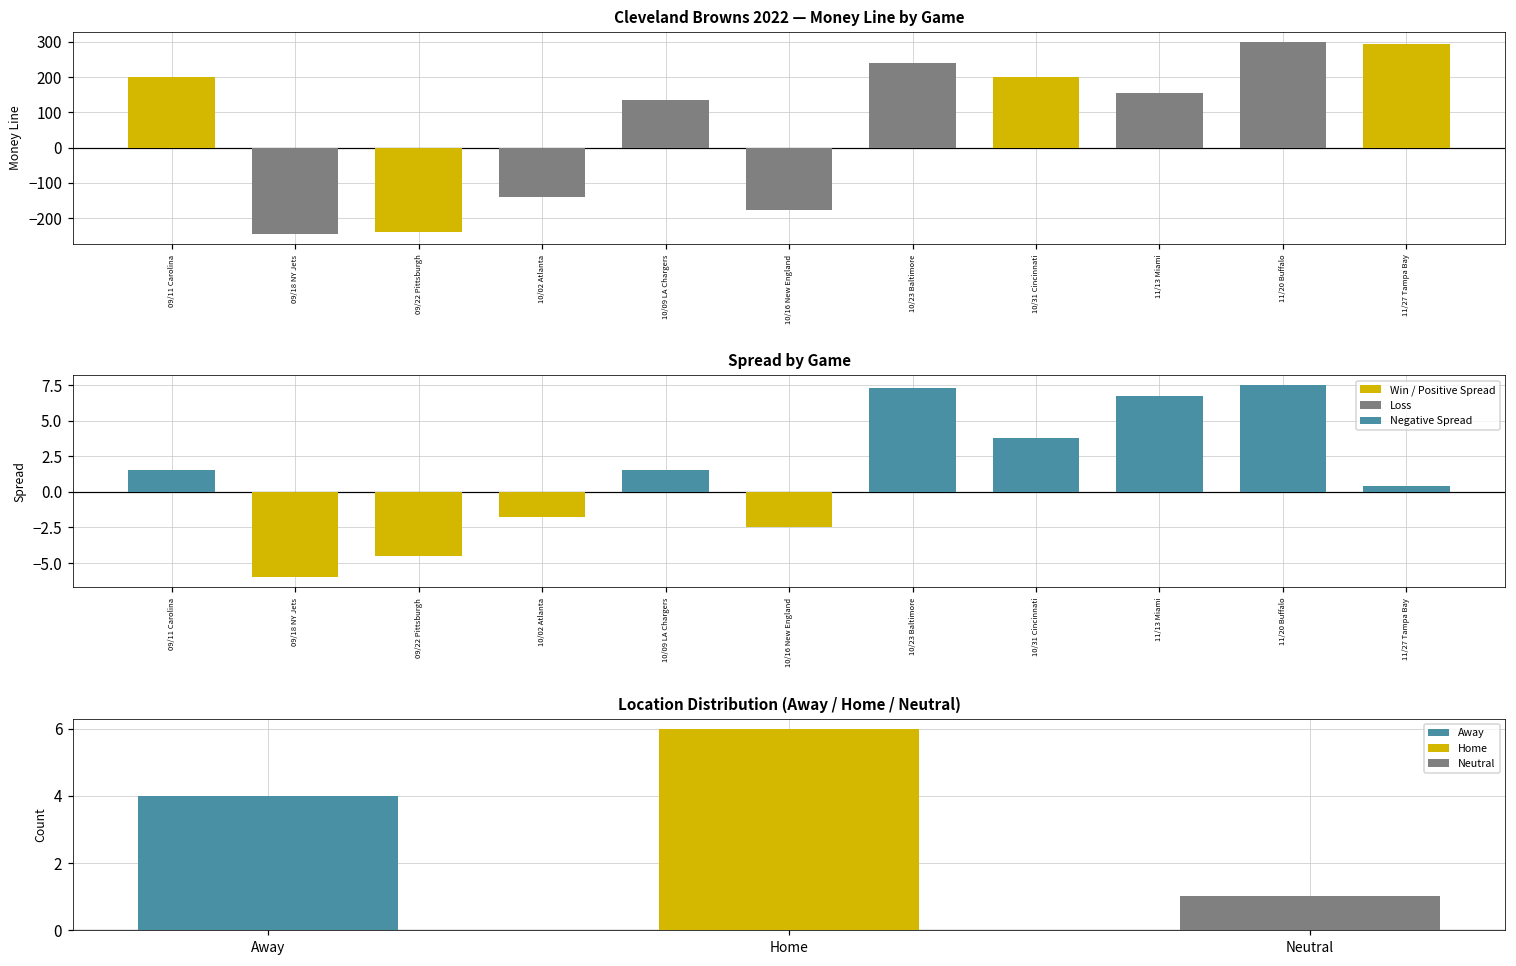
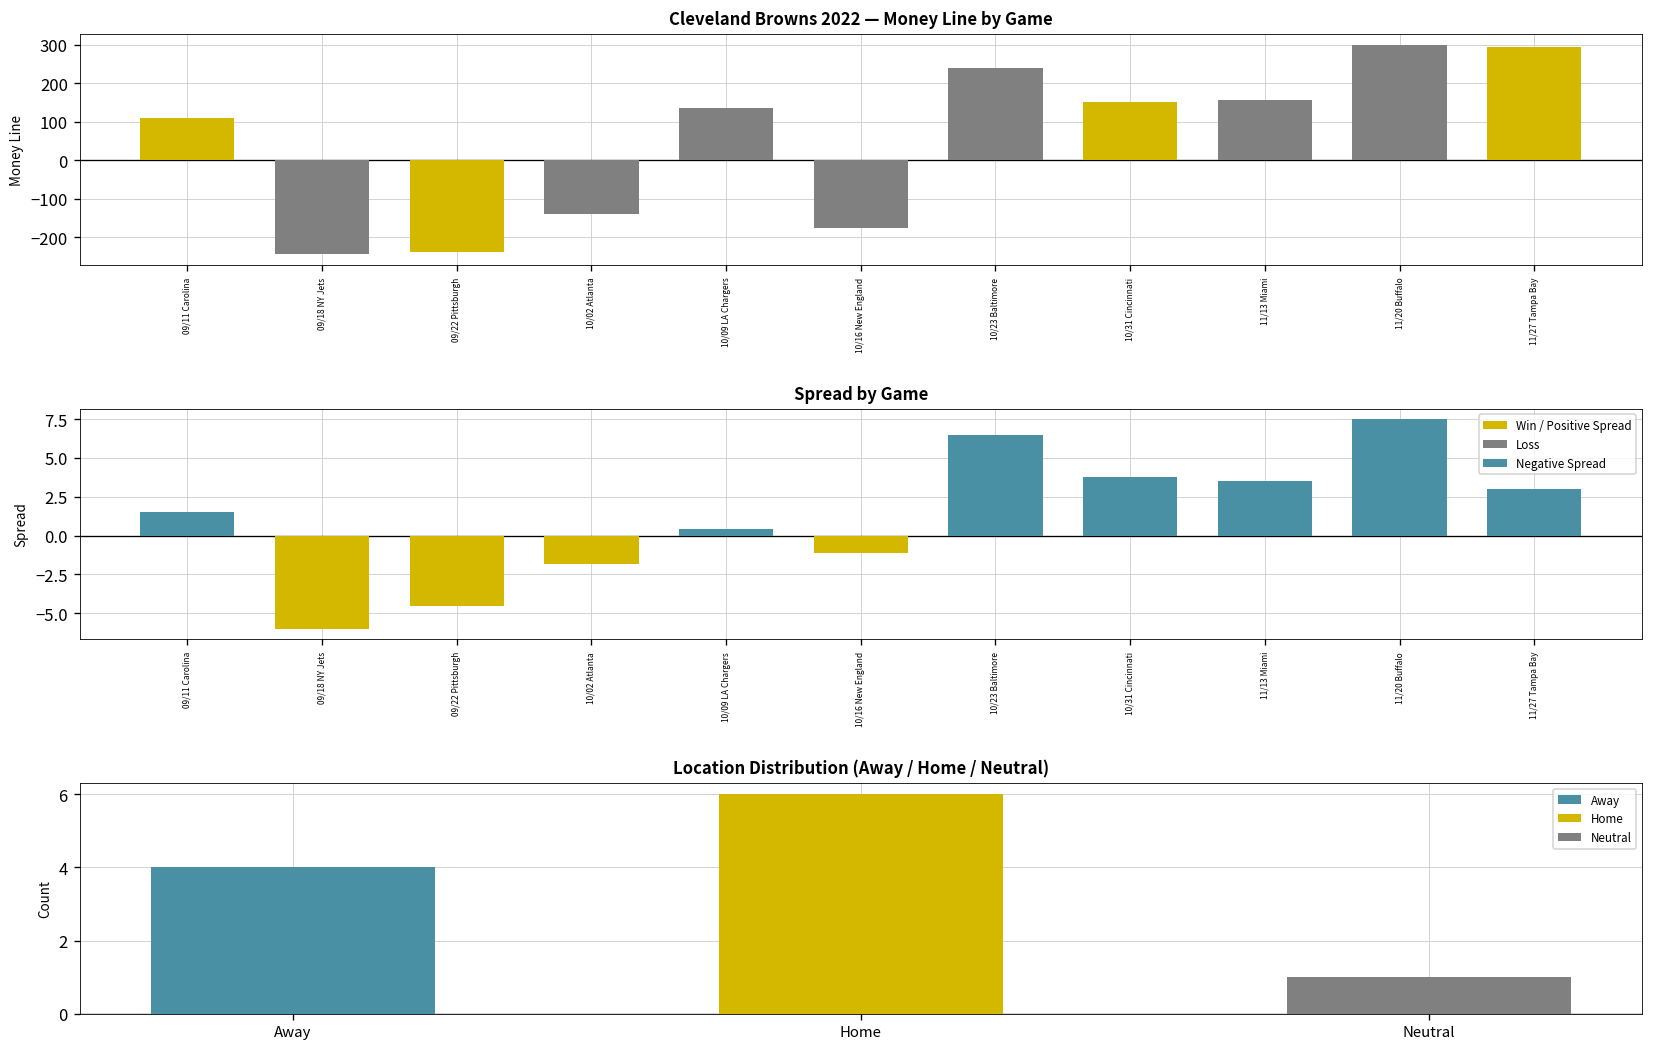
  {
    "Cleveland Browns 2022 — Money Line by Game": {
-     "09/11 Carolina": 200,
+     "09/11 Carolina": 110,
      "09/18 NY Jets": -250,
      "09/22 Pittsburgh": -240,
      "10/02 Atlanta": -140,
      "10/09 LA Chargers": 140,
      "10/16 New England": -180,
      "10/23 Baltimore": 240,
-     "10/31 Cincinnati": 200,
+     "10/31 Cincinnati": 150,
      "11/13 Miami": 160,
      "11/20 Buffalo": 300,
      "11/27 Tampa Bay": 290
    },
    "Spread by Game": {
      "09/11 Carolina": 1.5,
      "09/18 NY Jets": -6.0,
      "09/22 Pittsburgh": -4.5,
      "10/02 Atlanta": -1.8,
-     "10/09 LA Chargers": 1.5,
-     "10/16 New England": -2.5,
-     "10/23 Baltimore": 7.3,
+     "10/09 LA Chargers": 0.4,
+     "10/16 New England": -1.1,
+     "10/23 Baltimore": 6.5,
      "10/31 Cincinnati": 3.8,
-     "11/13 Miami": 6.7,
+     "11/13 Miami": 3.5,
      "11/20 Buffalo": 7.5,
-     "11/27 Tampa Bay": 0.4
+     "11/27 Tampa Bay": 3.0
    },
    "Location Distribution (Away / Home / Neutral)": {
      "Away": 4.0,
      "Home": 6.0,
      "Neutral": 1.0
    }
  }
